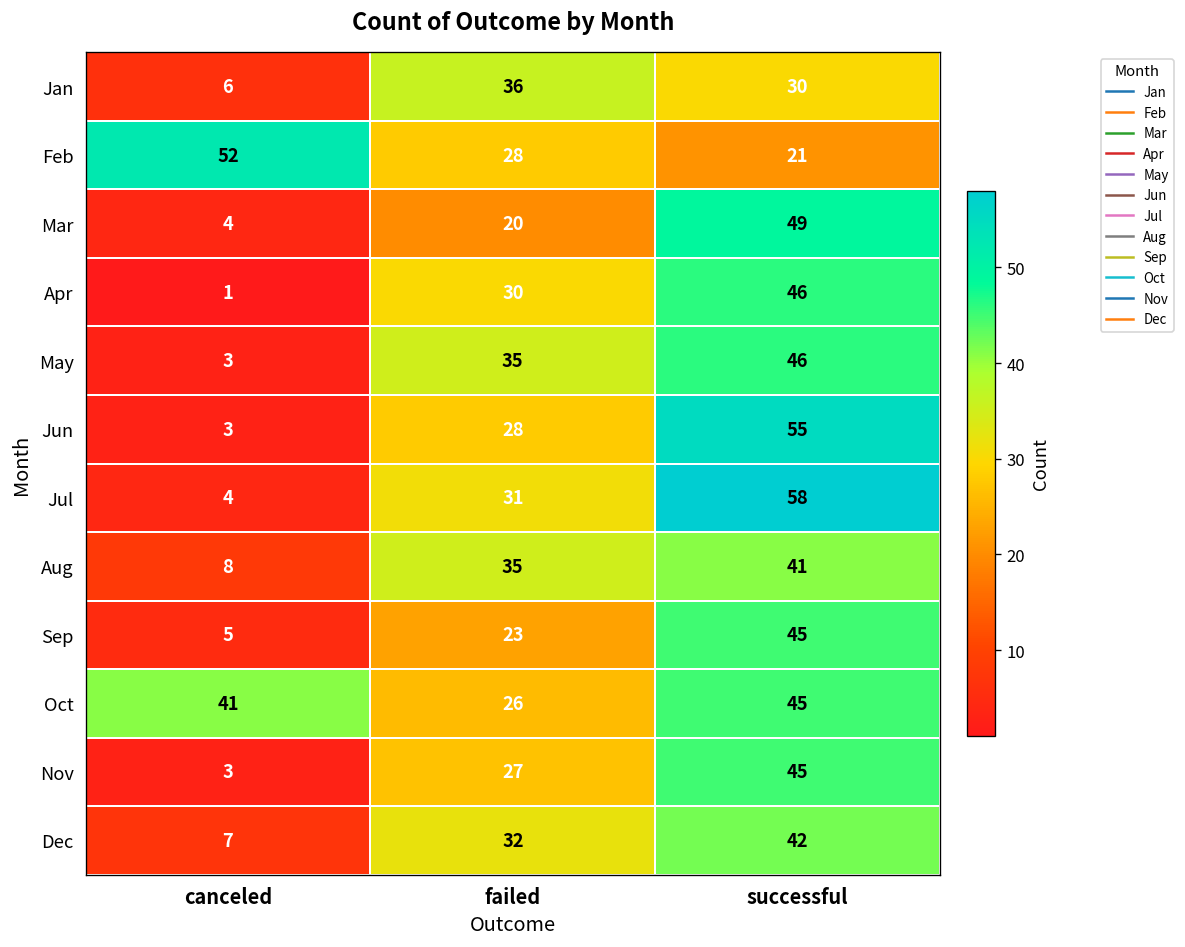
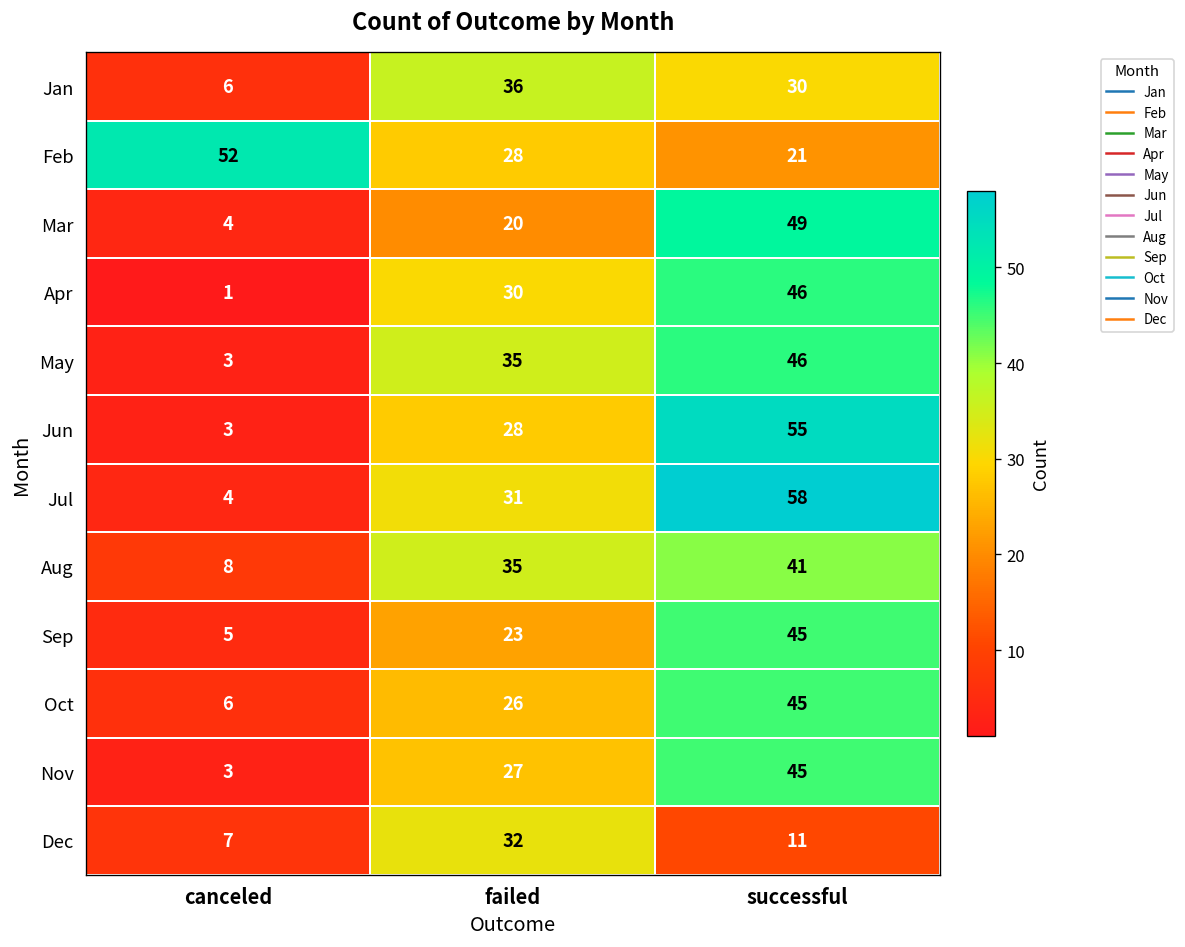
  {
    "Jan": {
      "canceled": 6,
      "failed": 36,
      "successful": 30
    },
    "Feb": {
      "canceled": 52,
      "failed": 28,
      "successful": 21
    },
    "Mar": {
      "canceled": 4,
      "failed": 20,
      "successful": 49
    },
    "Apr": {
      "canceled": 1,
      "failed": 30,
      "successful": 46
    },
    "May": {
      "canceled": 3,
      "failed": 35,
      "successful": 46
    },
    "Jun": {
      "canceled": 3,
      "failed": 28,
      "successful": 55
    },
    "Jul": {
      "canceled": 4,
      "failed": 31,
      "successful": 58
    },
    "Aug": {
      "canceled": 8,
      "failed": 35,
      "successful": 41
    },
    "Sep": {
      "canceled": 5,
      "failed": 23,
      "successful": 45
    },
    "Oct": {
-     "canceled": 41,
+     "canceled": 6,
      "failed": 26,
      "successful": 45
    },
    "Nov": {
      "canceled": 3,
      "failed": 27,
      "successful": 45
    },
    "Dec": {
      "canceled": 7,
      "failed": 32,
-     "successful": 42
+     "successful": 11
    }
  }
